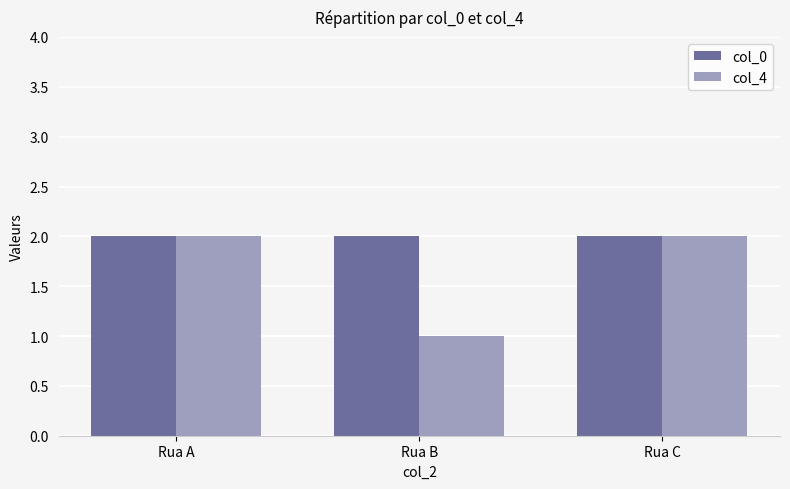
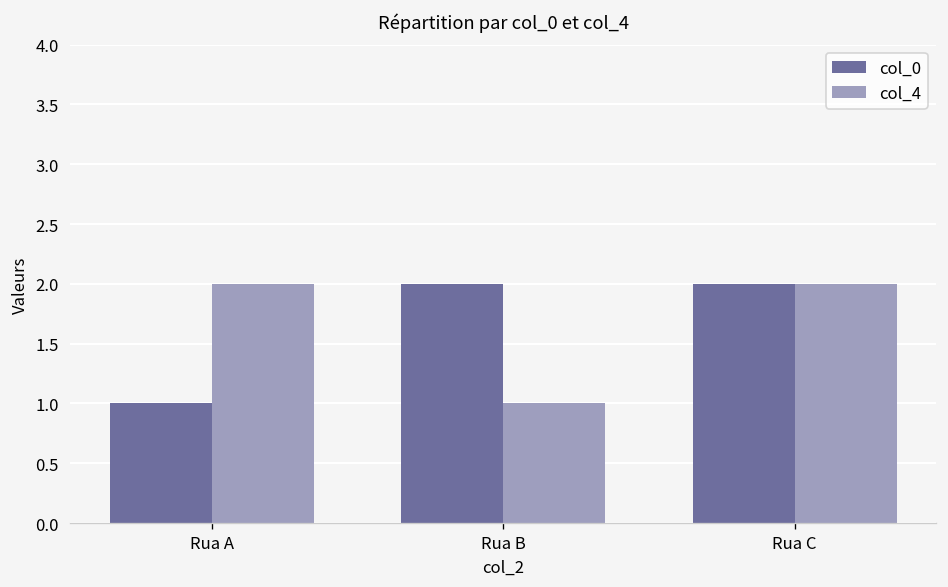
  {
    "col_0": {
-     "Rua A": 2,
+     "Rua A": 1,
      "Rua B": 2,
      "Rua C": 2
    },
    "col_4": {
      "Rua A": 2,
      "Rua B": 1,
      "Rua C": 2
    }
  }
